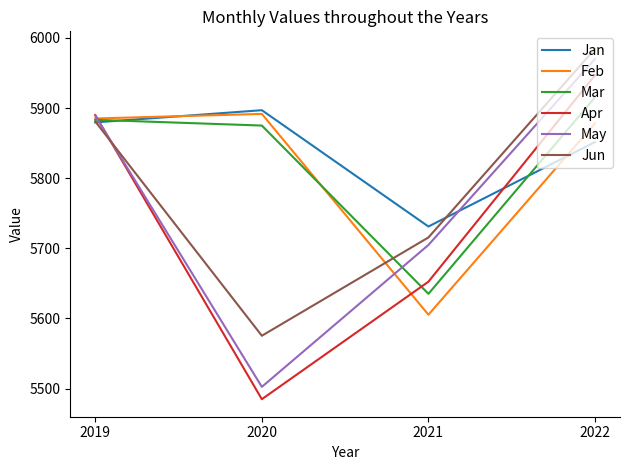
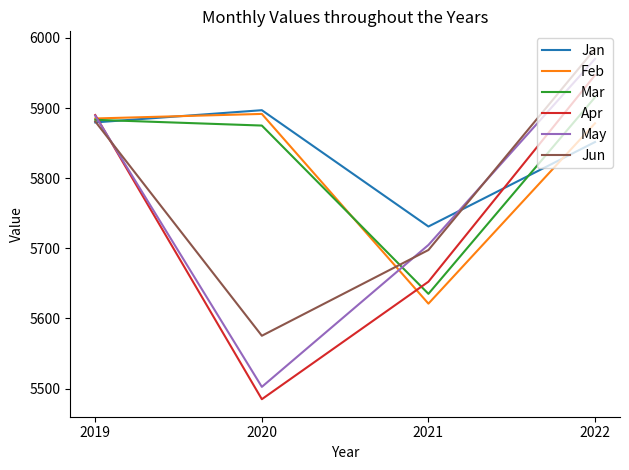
  {
    "Jan": {
      "2020": 5900,
      "2021": 5730
    },
    "Feb": {
      "2020": 5890,
-     "2021": 5610
+     "2021": 5620
    },
    "Mar": {
      "2020": 5880,
      "2021": 5640
    },
    "Apr": {
      "2020": 5480,
      "2021": 5650
    },
    "May": {
      "2020": 5500,
      "2021": 5700
    },
    "Jun": {
      "2020": 5580,
-     "2021": 5720
+     "2021": 5700
    }
  }
